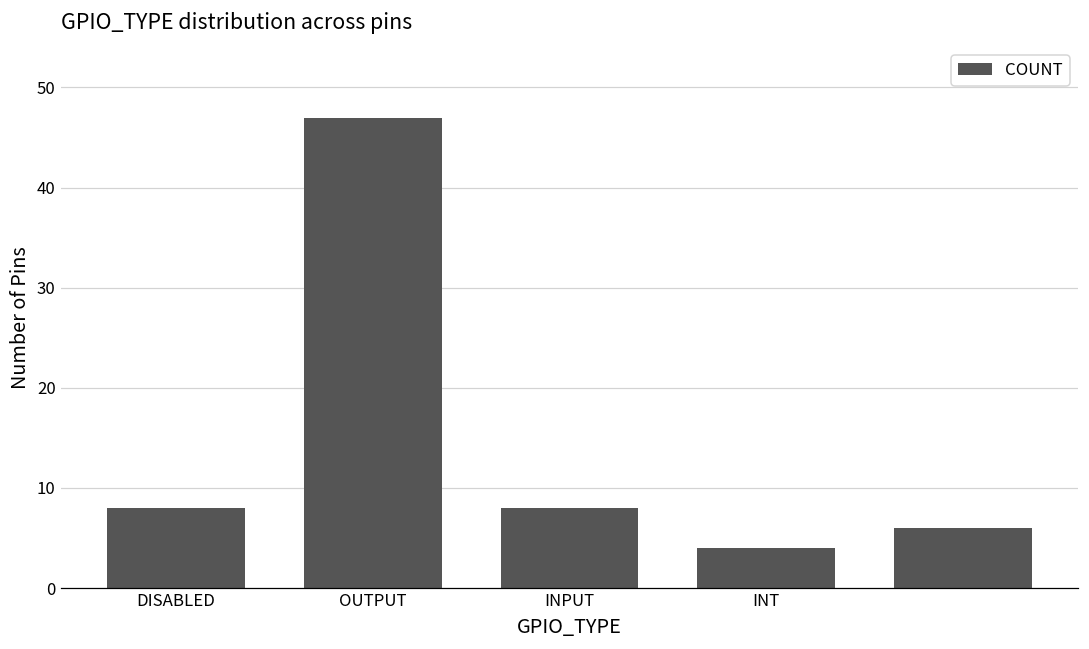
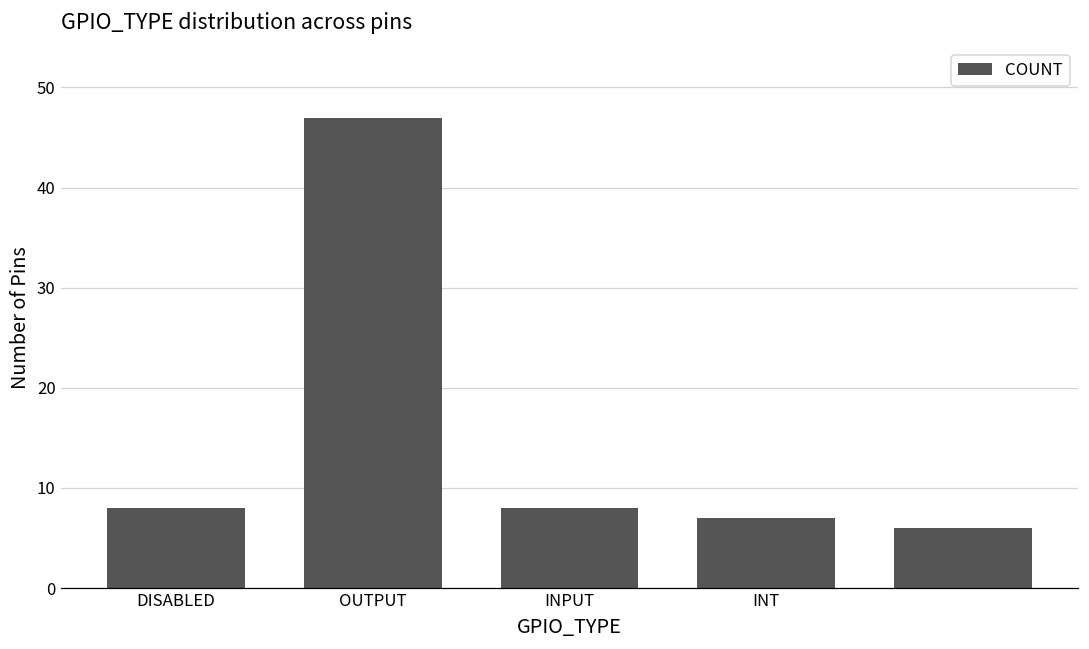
  {
    "DISABLED": 8,
    "OUTPUT": 47,
    "INPUT": 8,
-   "INT": 4
+   "INT": 7
  }
